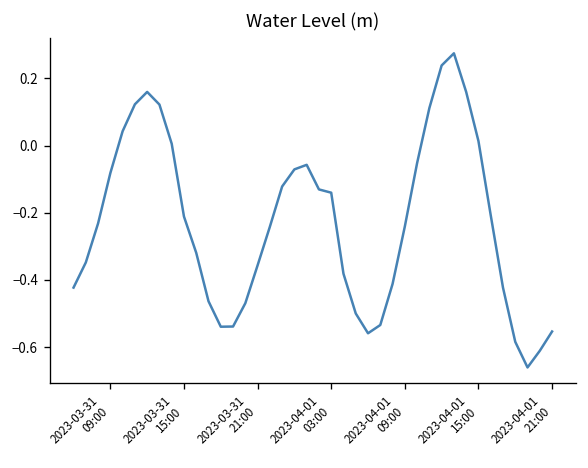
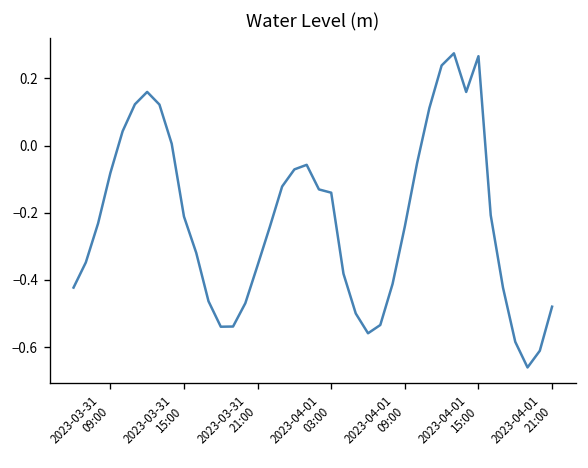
  {
    "2023-03-31 09:00": -0.08,
    "2023-03-31 15:00": -0.21,
    "2023-03-31 21:00": -0.36,
    "2023-04-01 03:00": -0.14,
    "2023-04-01 09:00": -0.24,
-   "2023-04-01 15:00": 0.01,
-   "2023-04-01 21:00": -0.55
+   "2023-04-01 15:00": 0.27,
+   "2023-04-01 21:00": -0.48
  }
